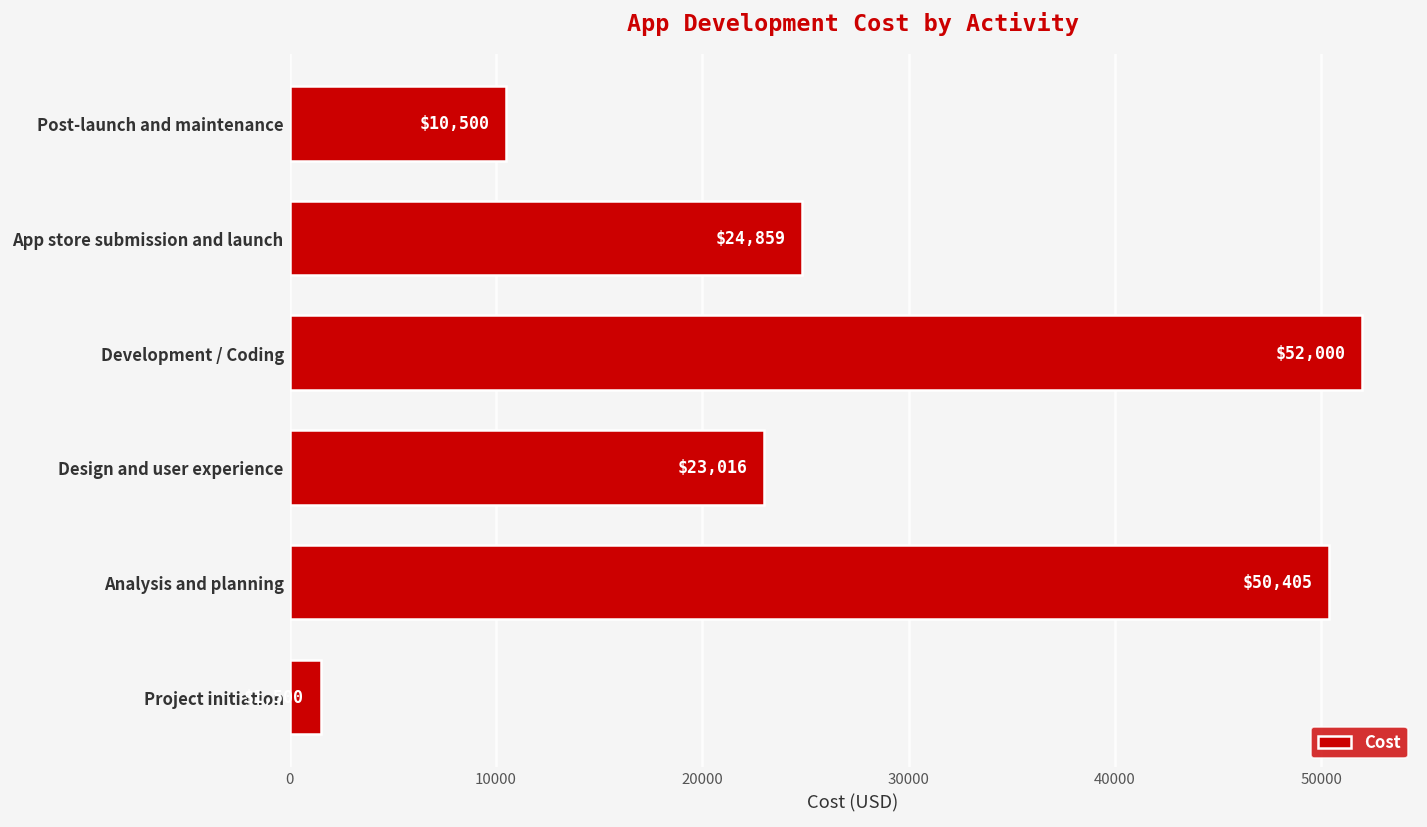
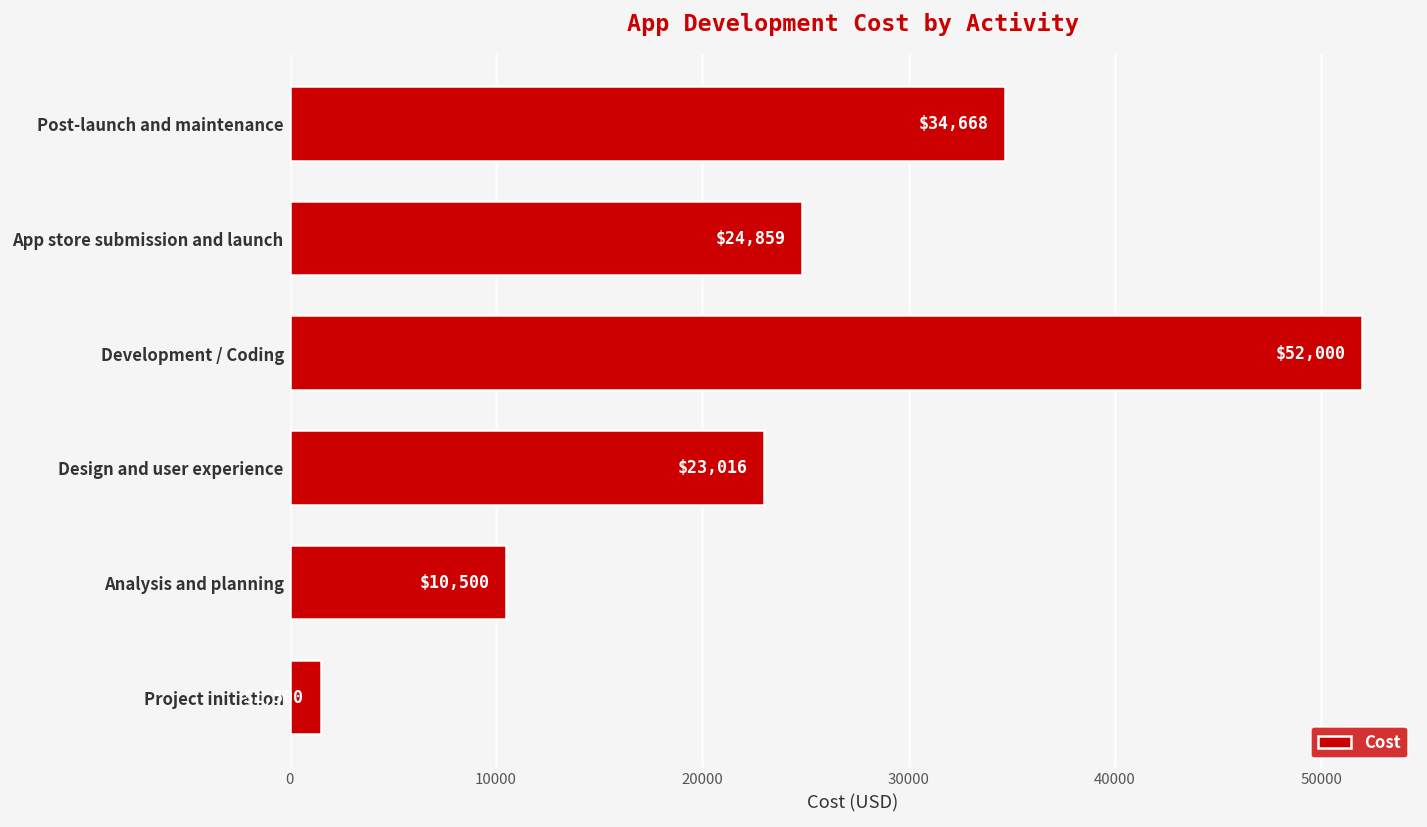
  {
-   "Post-launch and maintenance": "$10,500",
+   "Post-launch and maintenance": "$34,668",
    "App store submission and launch": "$24,859",
    "Development / Coding": "$52,000",
    "Design and user experience": "$23,016",
-   "Analysis and planning": "$50,405"
+   "Analysis and planning": "$10,500"
  }
